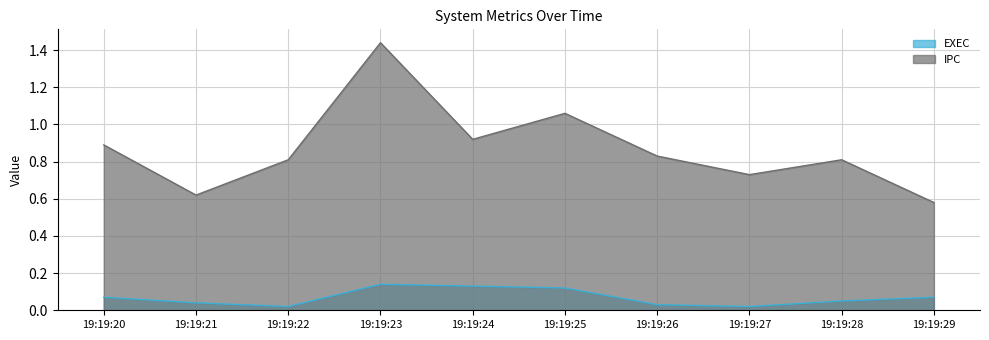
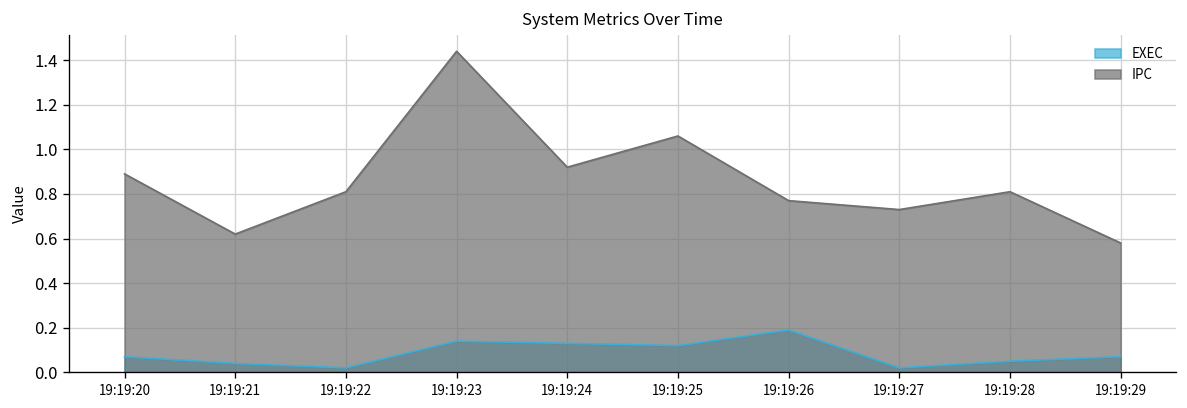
  {
    "EXEC": {
      "19:19:20": 0.07,
      "19:19:21": 0.04,
      "19:19:22": 0.02,
      "19:19:23": 0.14,
      "19:19:24": 0.13,
      "19:19:25": 0.12,
-     "19:19:26": 0.03,
+     "19:19:26": 0.19,
      "19:19:27": 0.02,
      "19:19:28": 0.05,
      "19:19:29": 0.07
    },
    "IPC": {
      "19:19:20": 0.89,
      "19:19:21": 0.62,
      "19:19:22": 0.81,
      "19:19:23": 1.44,
      "19:19:24": 0.92,
      "19:19:25": 1.06,
-     "19:19:26": 0.83,
+     "19:19:26": 0.77,
      "19:19:27": 0.73,
      "19:19:28": 0.81,
      "19:19:29": 0.58
    }
  }
